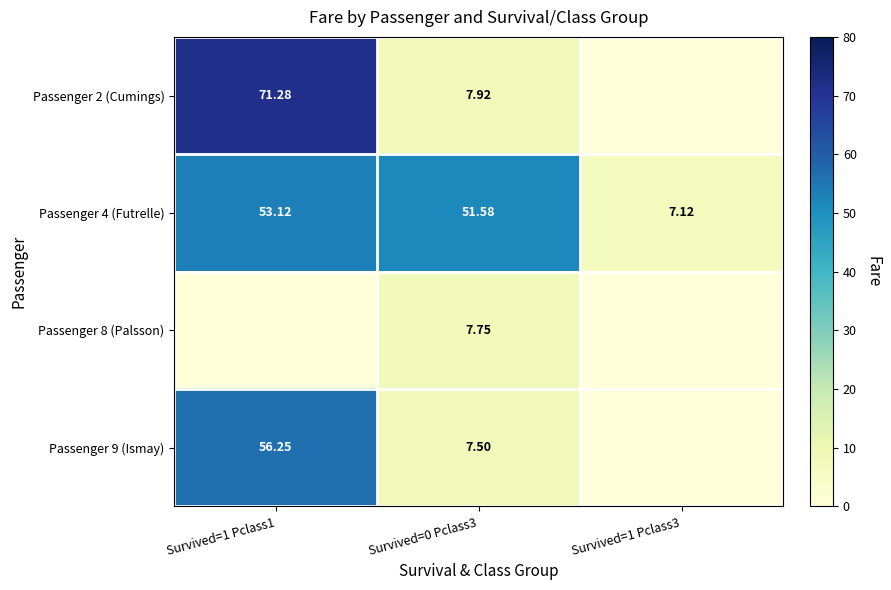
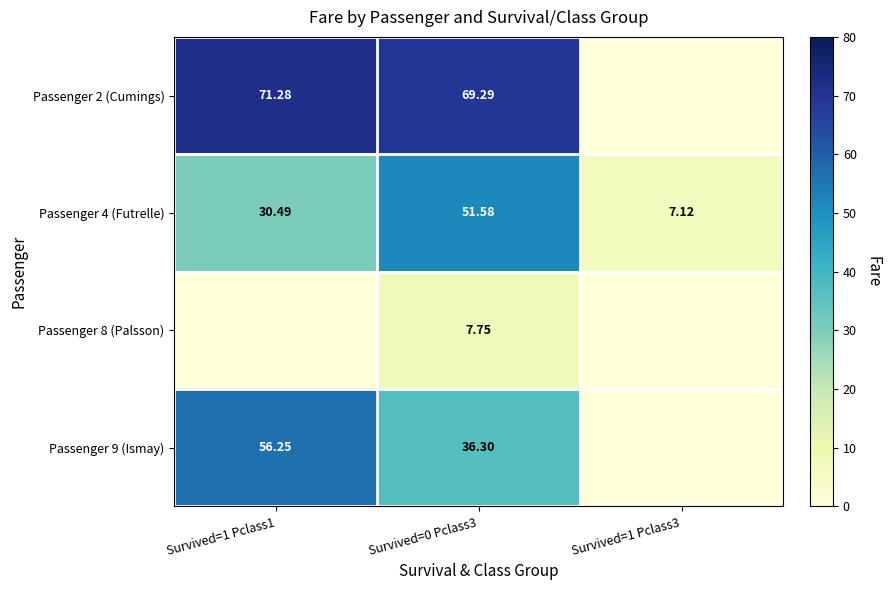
  {
    "Passenger 2 (Cumings)": {
      "Survived=1 Pclass1": 71.28,
-     "Survived=0 Pclass3": 7.92
+     "Survived=0 Pclass3": 69.29
    },
    "Passenger 4 (Futrelle)": {
-     "Survived=1 Pclass1": 53.12,
+     "Survived=1 Pclass1": 30.49,
      "Survived=0 Pclass3": 51.58,
      "Survived=1 Pclass3": 7.12
    },
    "Passenger 8 (Palsson)": {
      "Survived=0 Pclass3": 7.75
    },
    "Passenger 9 (Ismay)": {
      "Survived=1 Pclass1": 56.25,
-     "Survived=0 Pclass3": 7.50
+     "Survived=0 Pclass3": 36.30
    }
  }
